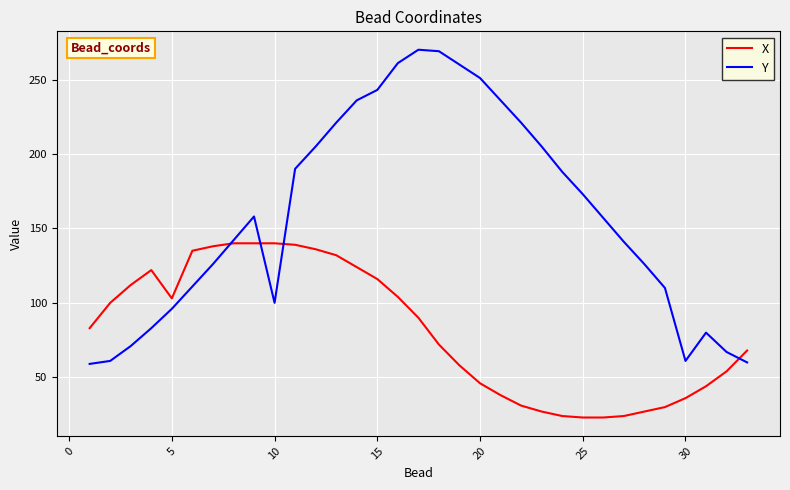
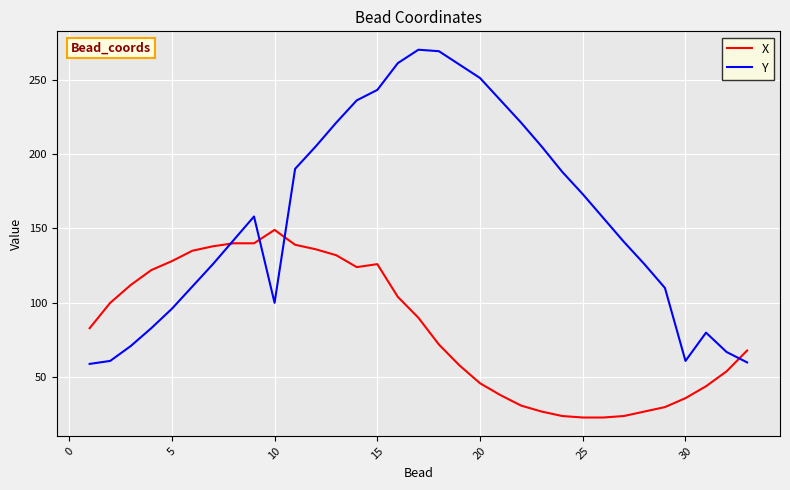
  {
    "X": {
-     "5": 103,
-     "10": 140,
-     "15": 116,
+     "5": 128,
+     "10": 149,
+     "15": 126,
      "20": 46,
      "25": 23,
      "30": 36
    },
    "Y": {
      "5": 96,
      "10": 100,
      "15": 243,
      "20": 251,
      "25": 173,
      "30": 61
    }
  }
